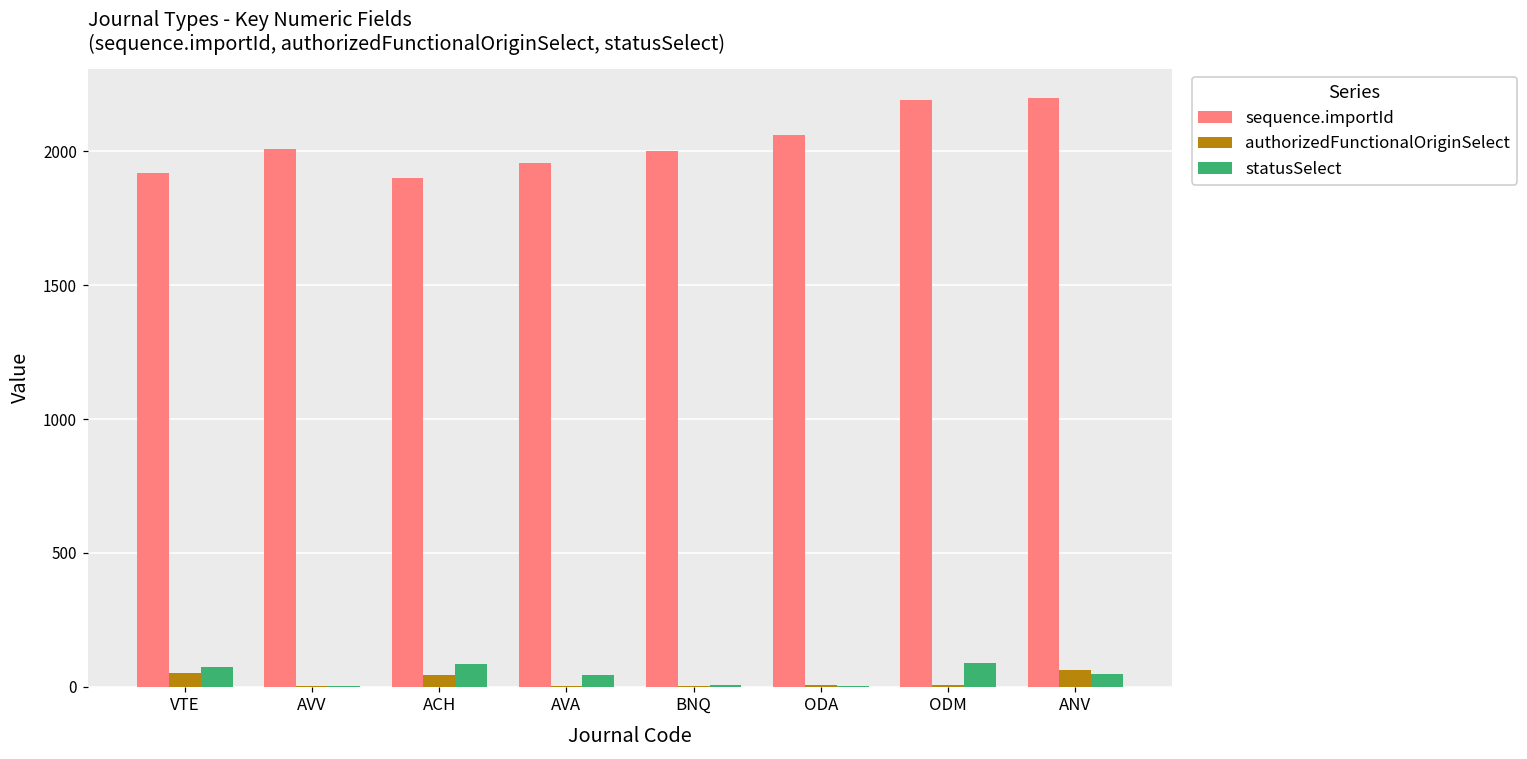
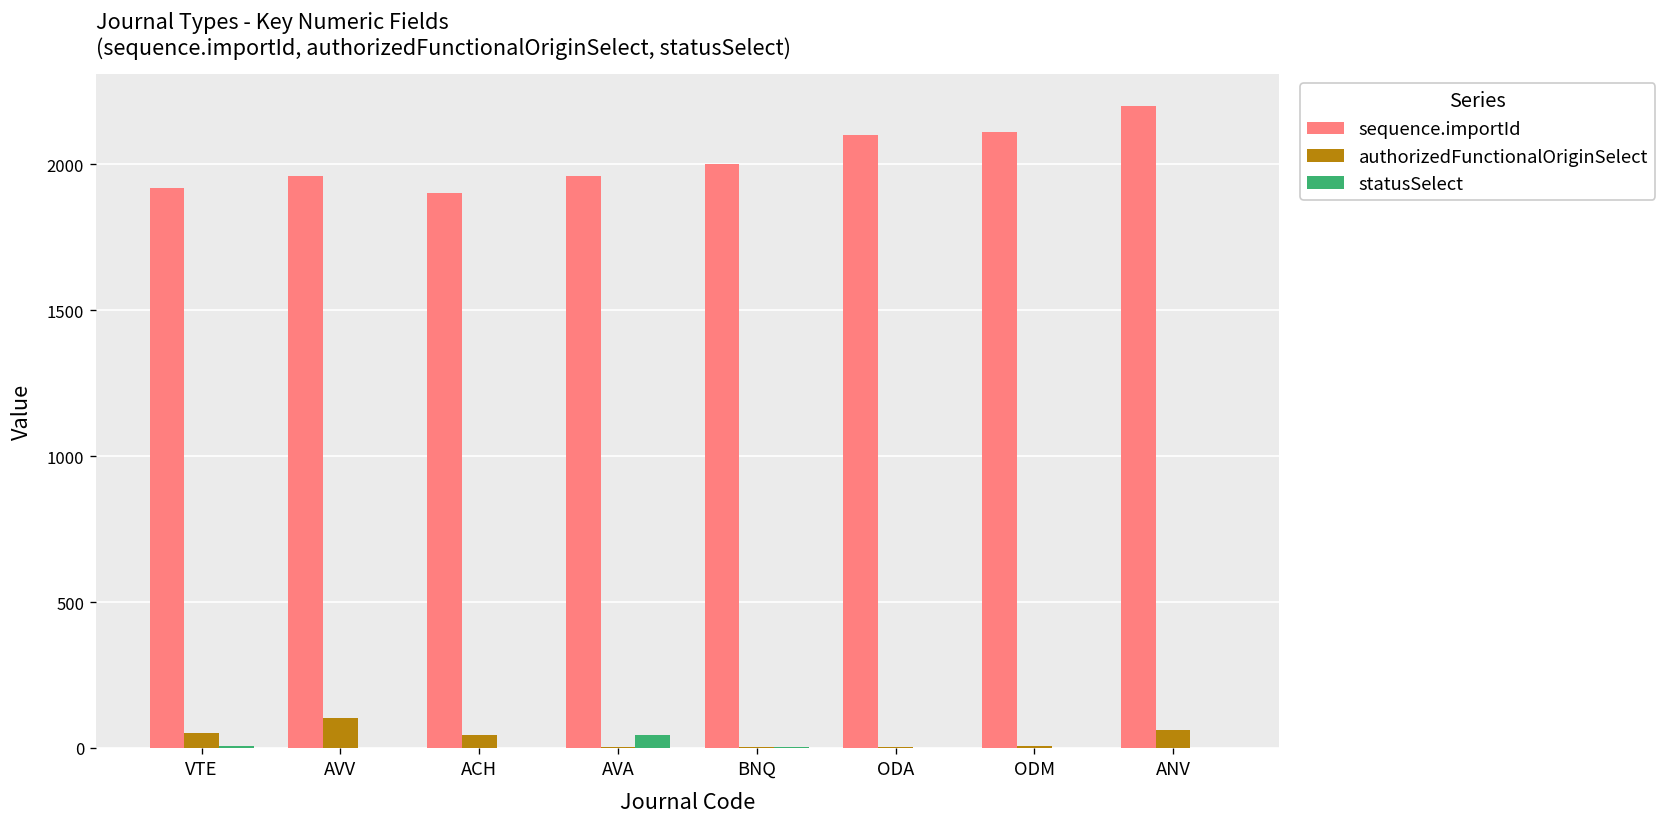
  {
    "sequence.importId": {
      "VTE": 1920,
-     "AVV": 2010,
+     "AVV": 1960,
      "ACH": 1900,
      "AVA": 1960,
      "BNQ": 2000,
-     "ODA": 2060,
-     "ODM": 2190,
+     "ODA": 2100,
+     "ODM": 2110,
      "ANV": 2200
    },
    "authorizedFunctionalOriginSelect": {
      "VTE": 50,
-     "AVV": 0,
+     "AVV": 100,
      "ACH": 40,
      "ANV": 60
    },
    "statusSelect": {
-     "VTE": 70,
-     "ACH": 90,
+     "VTE": 10,
+     "ACH": 0,
      "AVA": 40,
-     "ODM": 90,
-     "ANV": 50
+     "ODM": 0,
+     "ANV": 0
    }
  }
